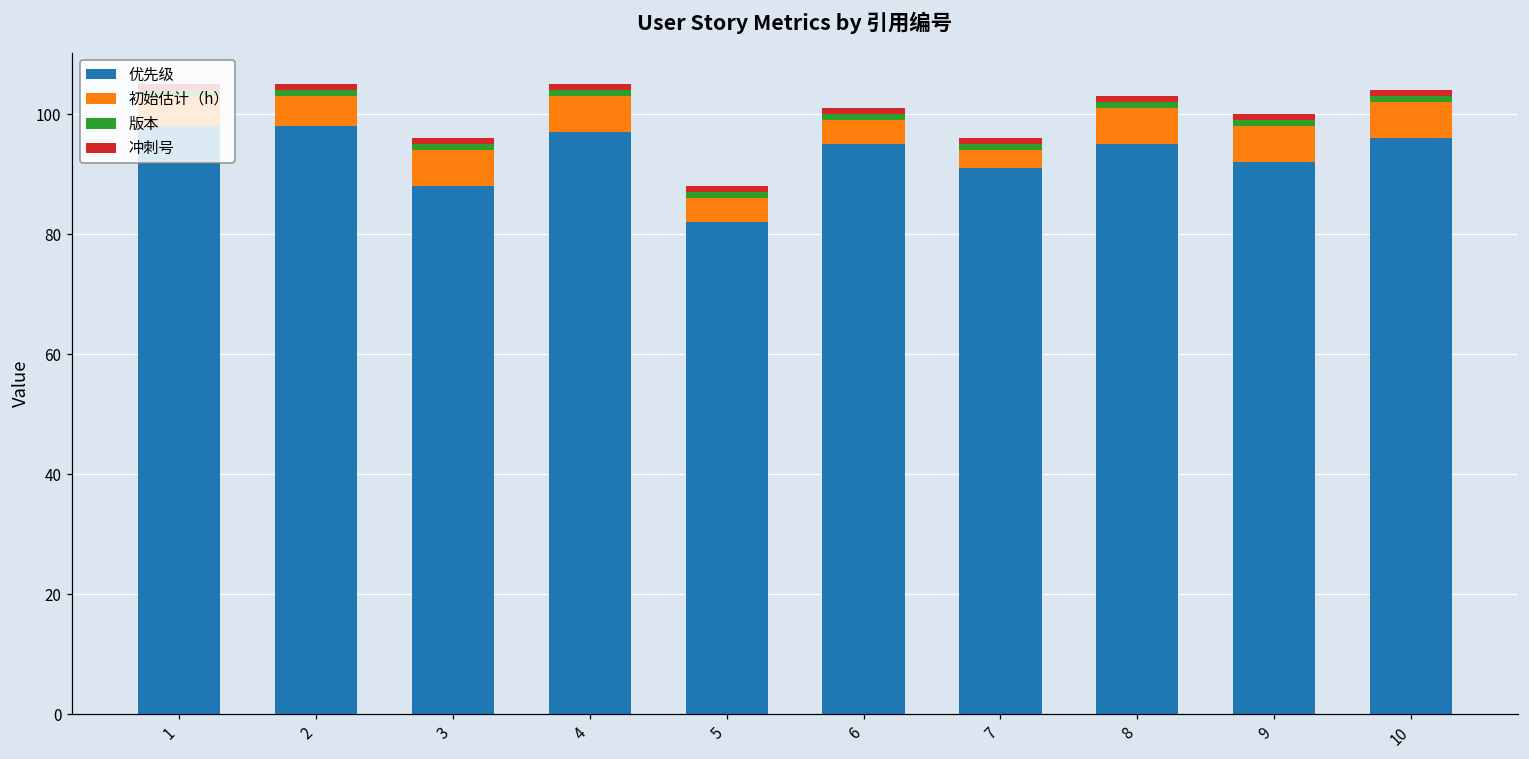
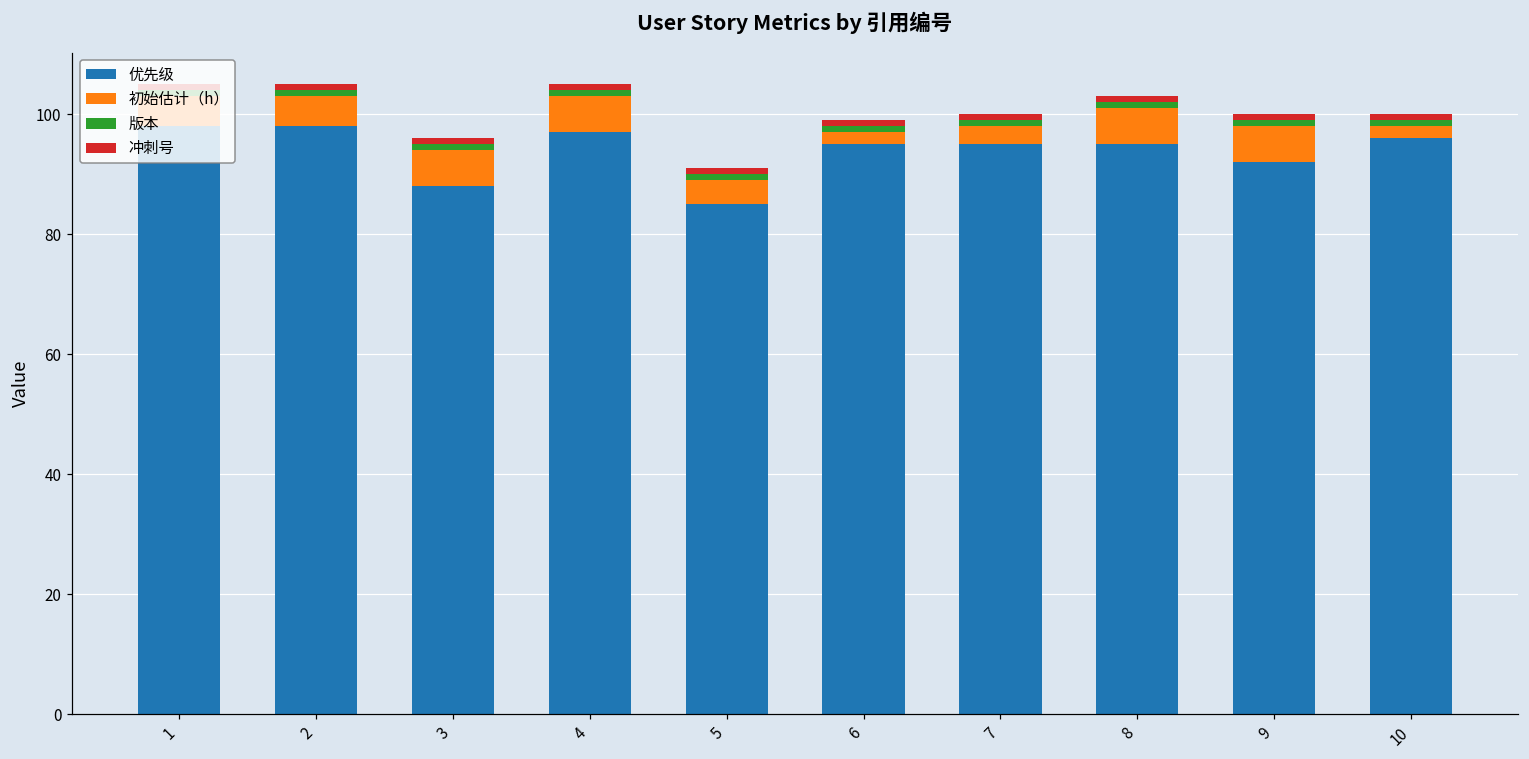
  {
    "优先级": {
      "2": 98,
      "3": 88,
      "4": 97,
-     "5": 82,
+     "5": 85,
      "6": 95,
-     "7": 91,
+     "7": 95,
      "8": 95,
      "9": 92,
      "10": 96
    },
    "初始估计（h）": {
      "2": 5,
      "3": 6,
      "4": 6,
      "5": 4,
-     "6": 4,
+     "6": 2,
      "7": 3,
      "8": 6,
      "9": 6,
-     "10": 6
+     "10": 2
    },
    "版本": {
      "2": 1,
      "3": 1,
      "4": 1,
      "5": 1,
      "6": 1,
      "7": 1,
      "8": 1,
      "9": 1,
      "10": 1
    },
    "冲刺号": {
      "2": 1,
      "3": 1,
      "4": 1,
      "5": 1,
      "6": 1,
      "7": 1,
      "8": 1,
      "9": 1,
      "10": 1
    }
  }
